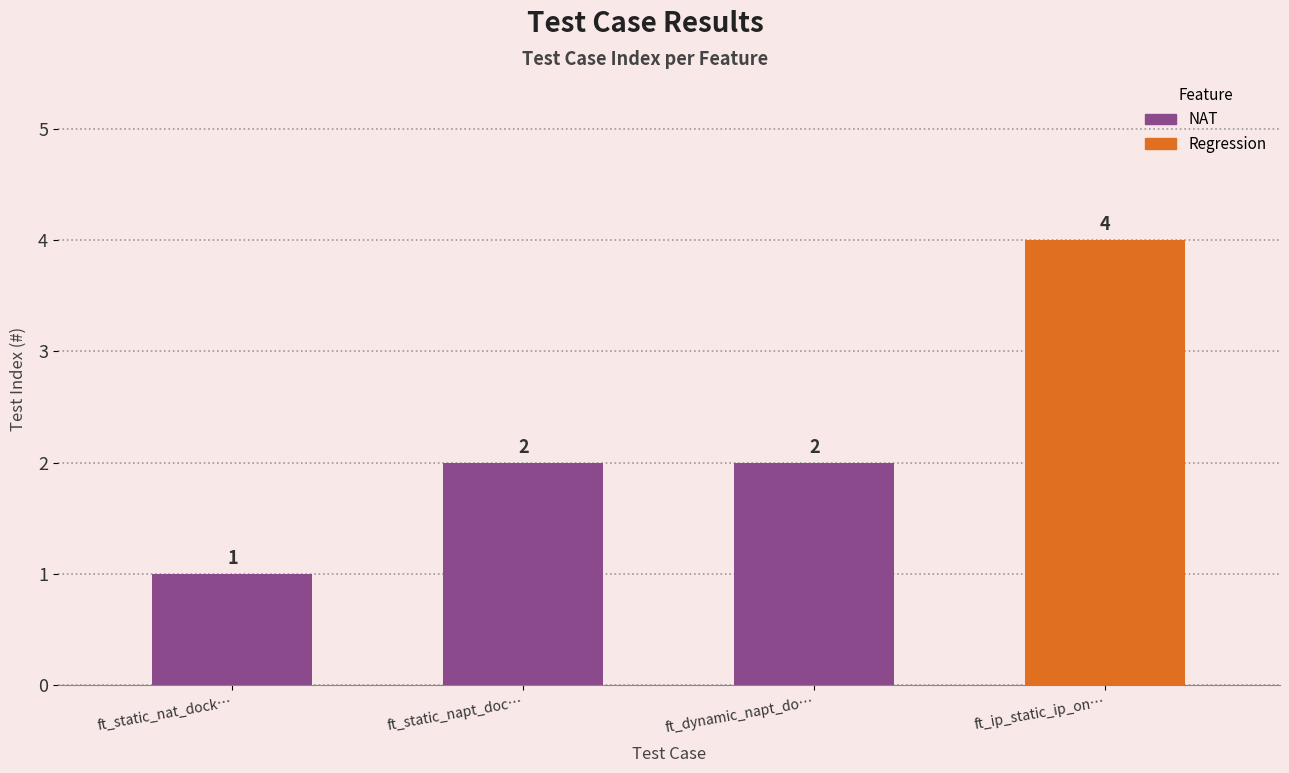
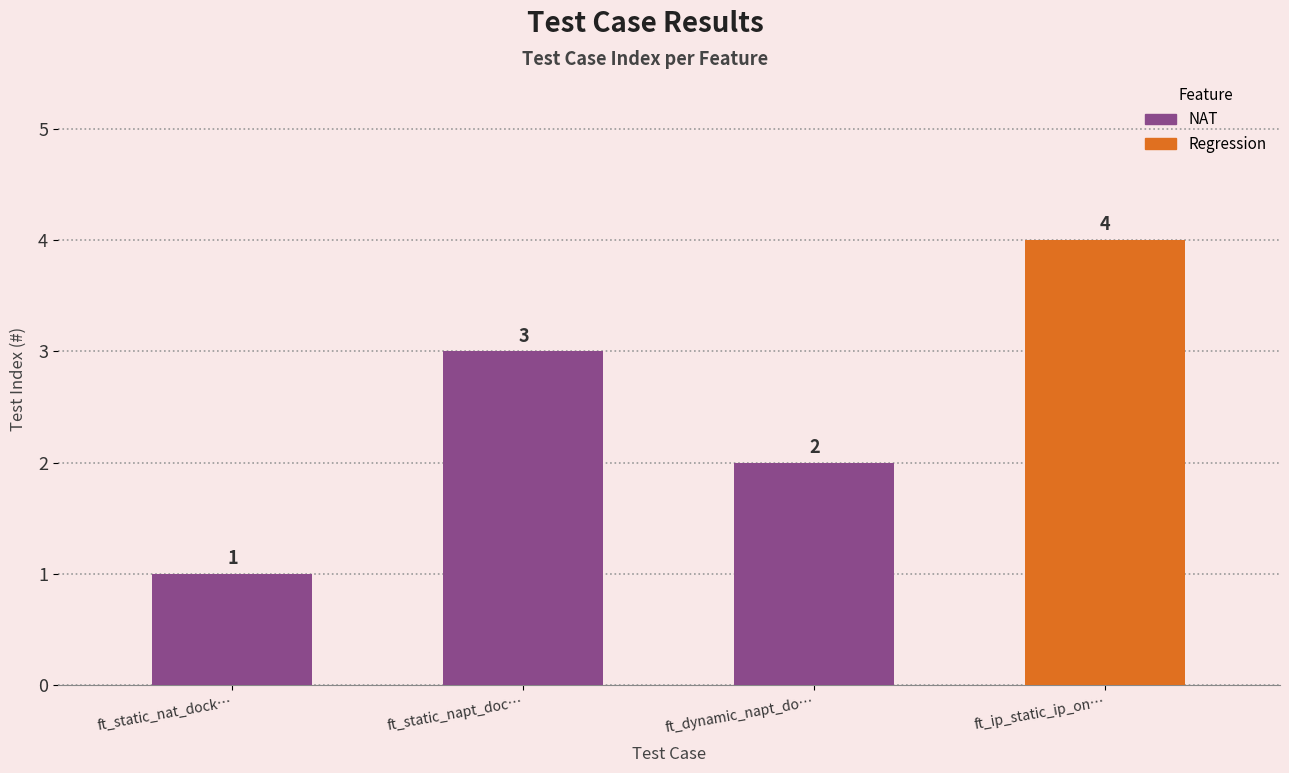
  {
    "ft_static_nat_dock…": 1,
-   "ft_static_napt_doc…": 2,
+   "ft_static_napt_doc…": 3,
    "ft_dynamic_napt_do…": 2,
    "ft_ip_static_ip_on…": 4
  }
